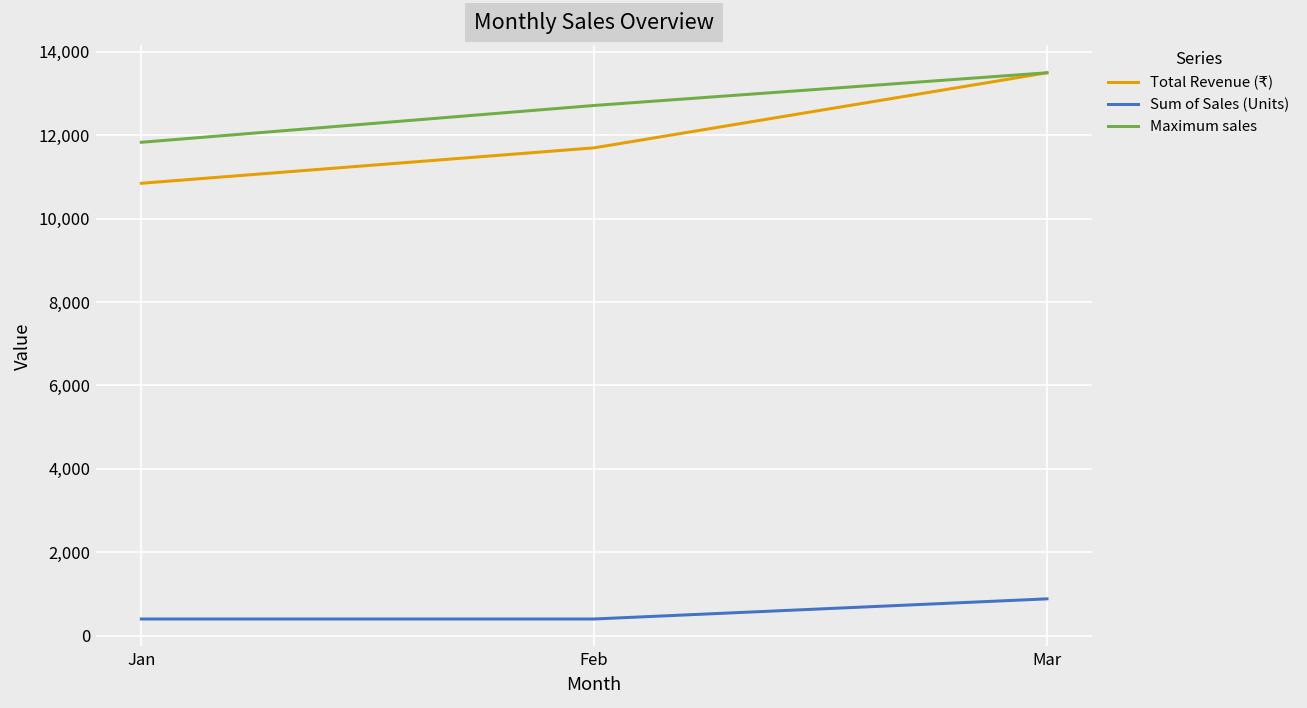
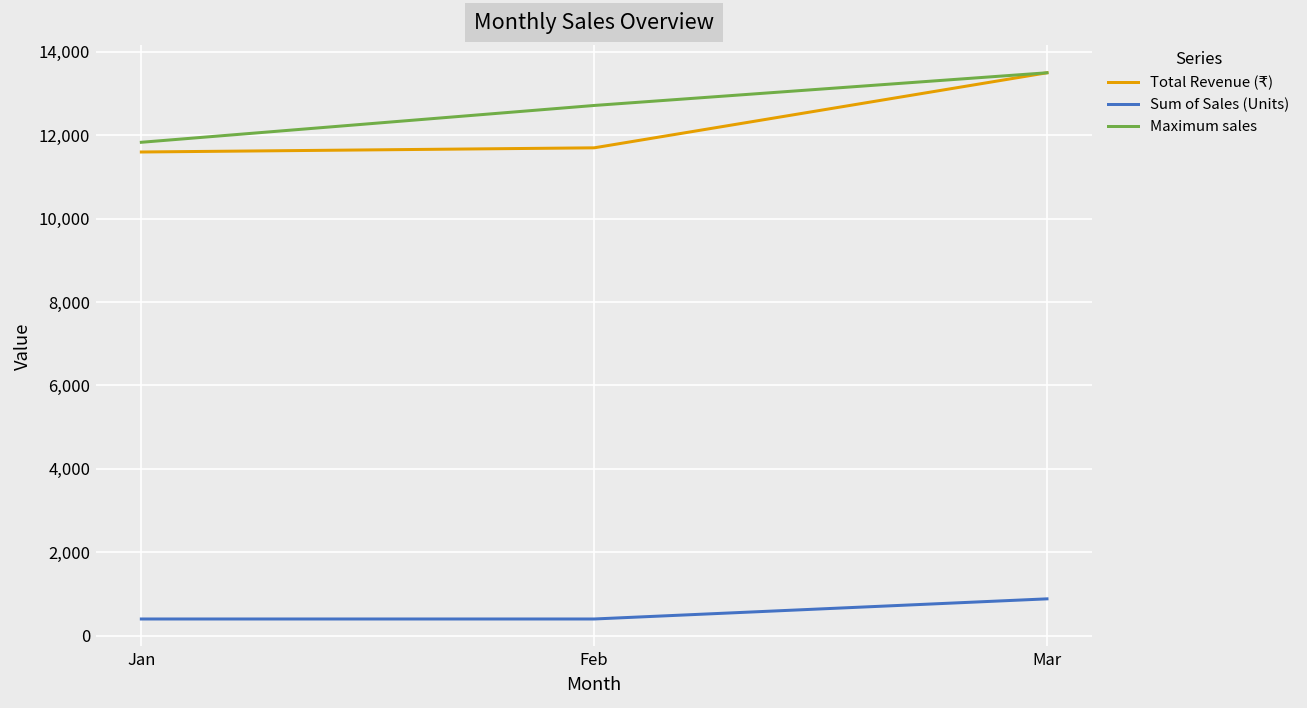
  {
    "Total Revenue (₹)": {
-     "Jan": "10,900",
+     "Jan": "11,600",
      "Feb": "11,700"
    },
    "Sum of Sales (Units)": {
      "Jan": "400",
      "Feb": "400",
      "Mar": "900"
    },
    "Maximum sales": {
      "Jan": "11,800",
      "Feb": "12,700"
    }
  }
